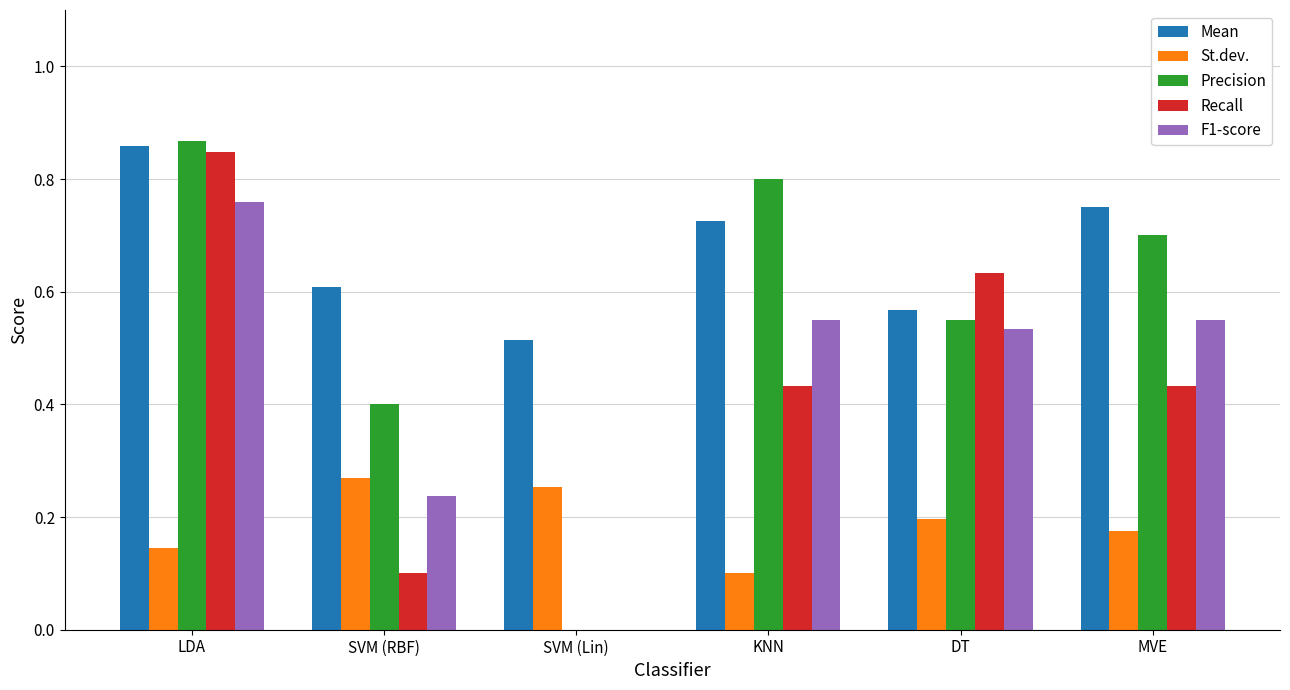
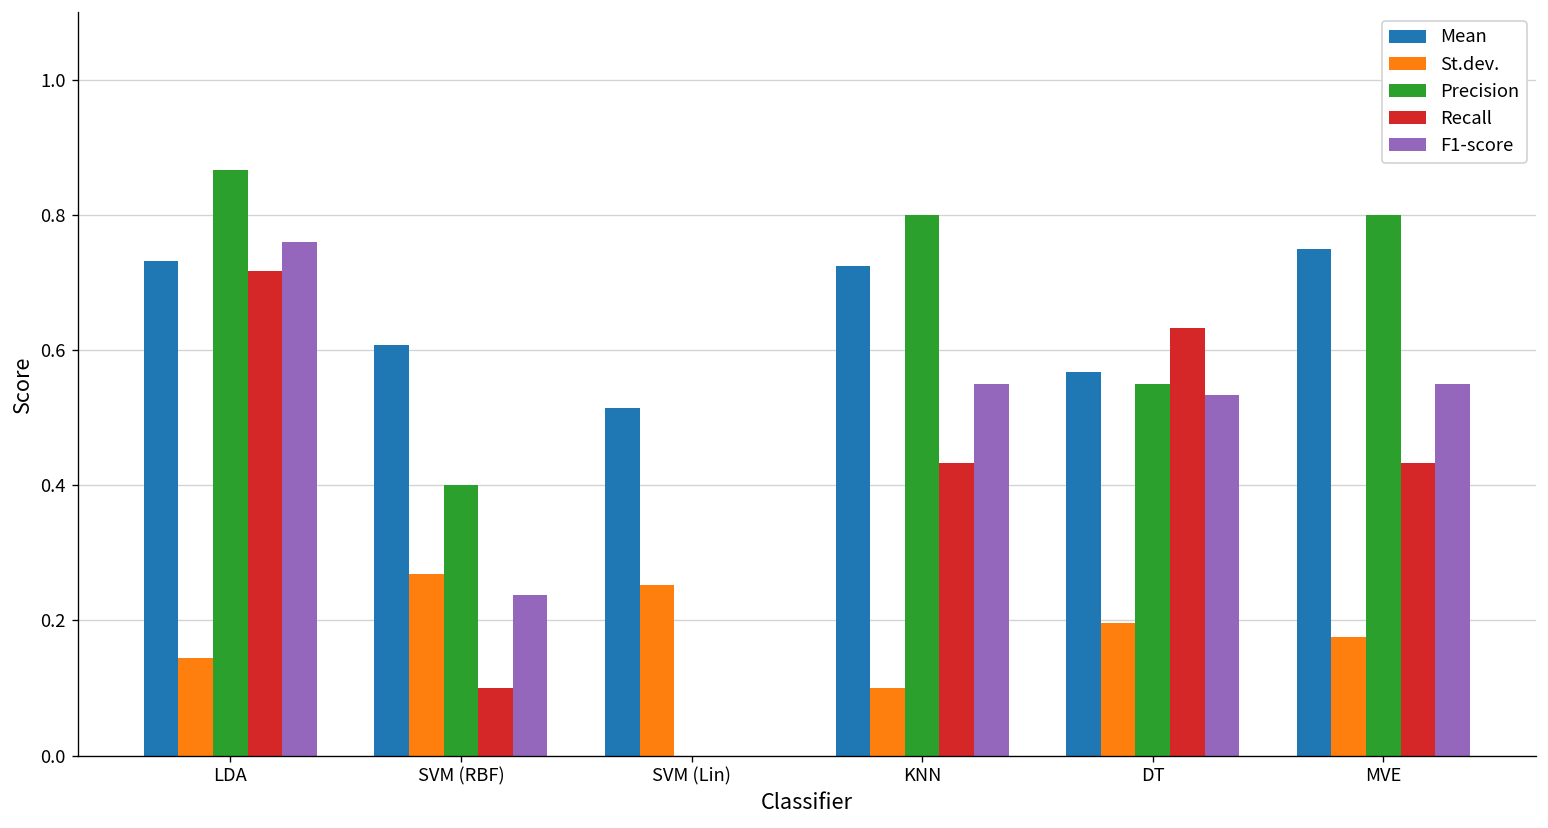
  {
    "Mean": {
-     "LDA": 0.86,
+     "LDA": 0.73,
      "SVM (RBF)": 0.61,
      "SVM (Lin)": 0.51,
      "KNN": 0.73,
      "DT": 0.57,
      "MVE": 0.75
    },
    "St.dev.": {
      "LDA": 0.15,
      "SVM (RBF)": 0.27,
      "SVM (Lin)": 0.25,
      "KNN": 0.10,
      "DT": 0.20,
      "MVE": 0.18
    },
    "Precision": {
      "LDA": 0.87,
      "SVM (RBF)": 0.4,
      "SVM (Lin)": 0.0,
      "KNN": 0.8,
      "DT": 0.55,
-     "MVE": 0.7
+     "MVE": 0.8
    },
    "Recall": {
-     "LDA": 0.85,
+     "LDA": 0.72,
      "SVM (RBF)": 0.10,
      "SVM (Lin)": 0.00,
      "KNN": 0.43,
      "DT": 0.63,
      "MVE": 0.43
    },
    "F1-score": {
      "LDA": 0.76,
      "SVM (RBF)": 0.24,
      "SVM (Lin)": 0.00,
      "KNN": 0.55,
      "DT": 0.53,
      "MVE": 0.55
    }
  }
